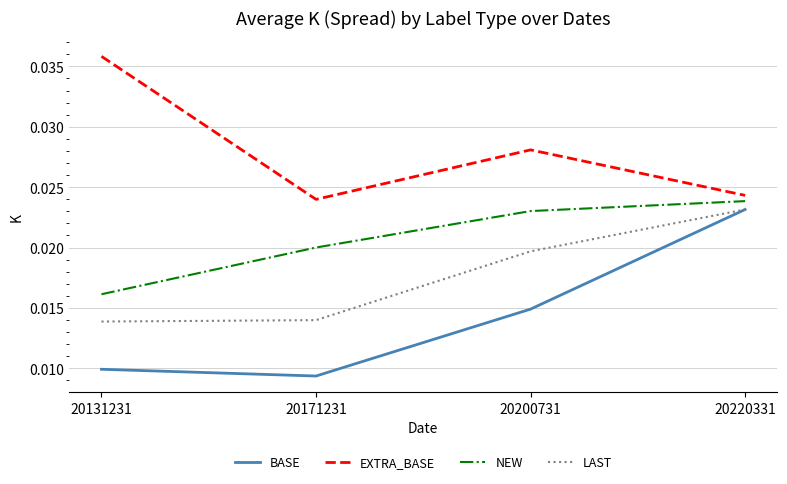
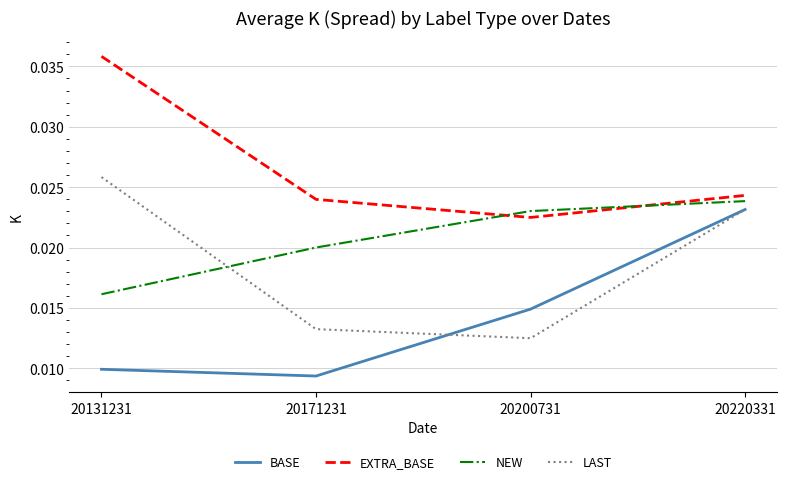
  {
    "BASE": {
      "20131231": 0.0099,
      "20171231": 0.0094,
      "20200731": 0.0149
    },
    "EXTRA_BASE": {
      "20131231": 0.0358,
      "20171231": 0.0240,
-     "20200731": 0.0281,
+     "20200731": 0.0225,
      "20220331": 0.0243
    },
    "NEW": {
      "20131231": 0.0161,
      "20171231": 0.0200,
      "20200731": 0.0230,
      "20220331": 0.0238
    },
    "LAST": {
-     "20131231": 0.0139,
-     "20171231": 0.0140,
-     "20200731": 0.0197
+     "20131231": 0.0258,
+     "20171231": 0.0132,
+     "20200731": 0.0125
    }
  }
